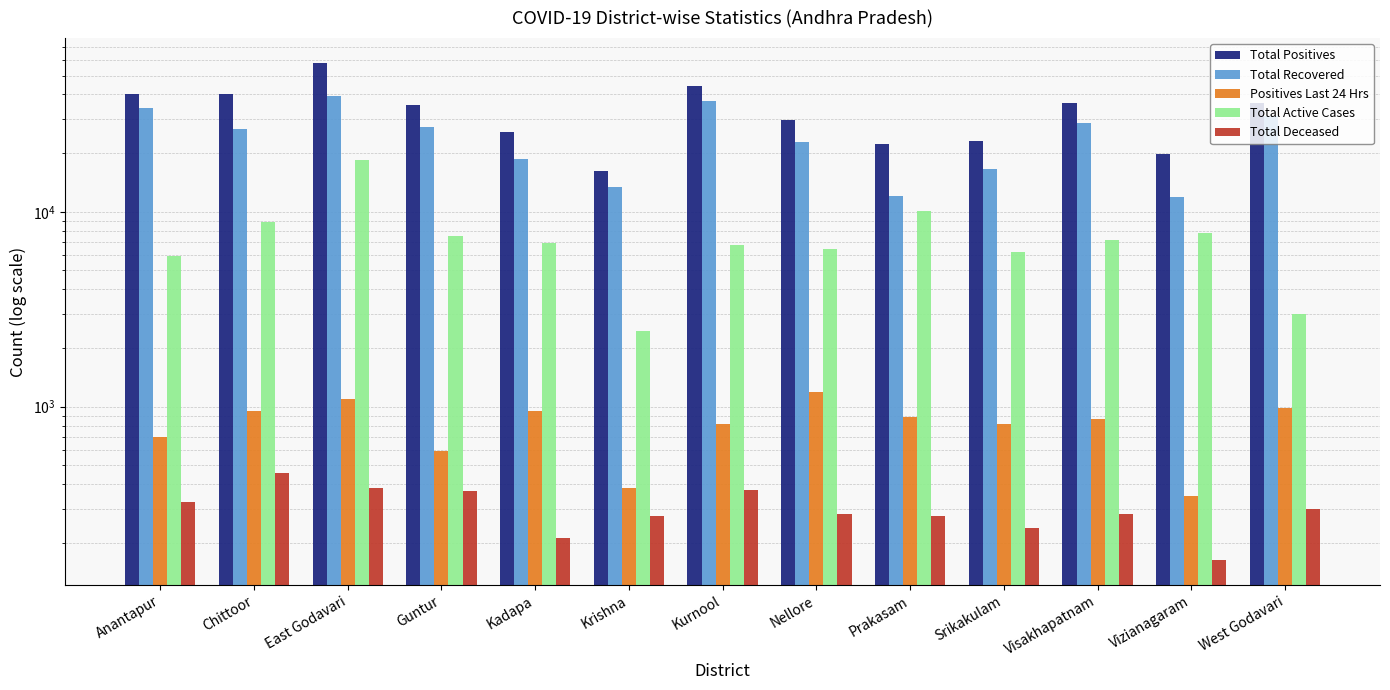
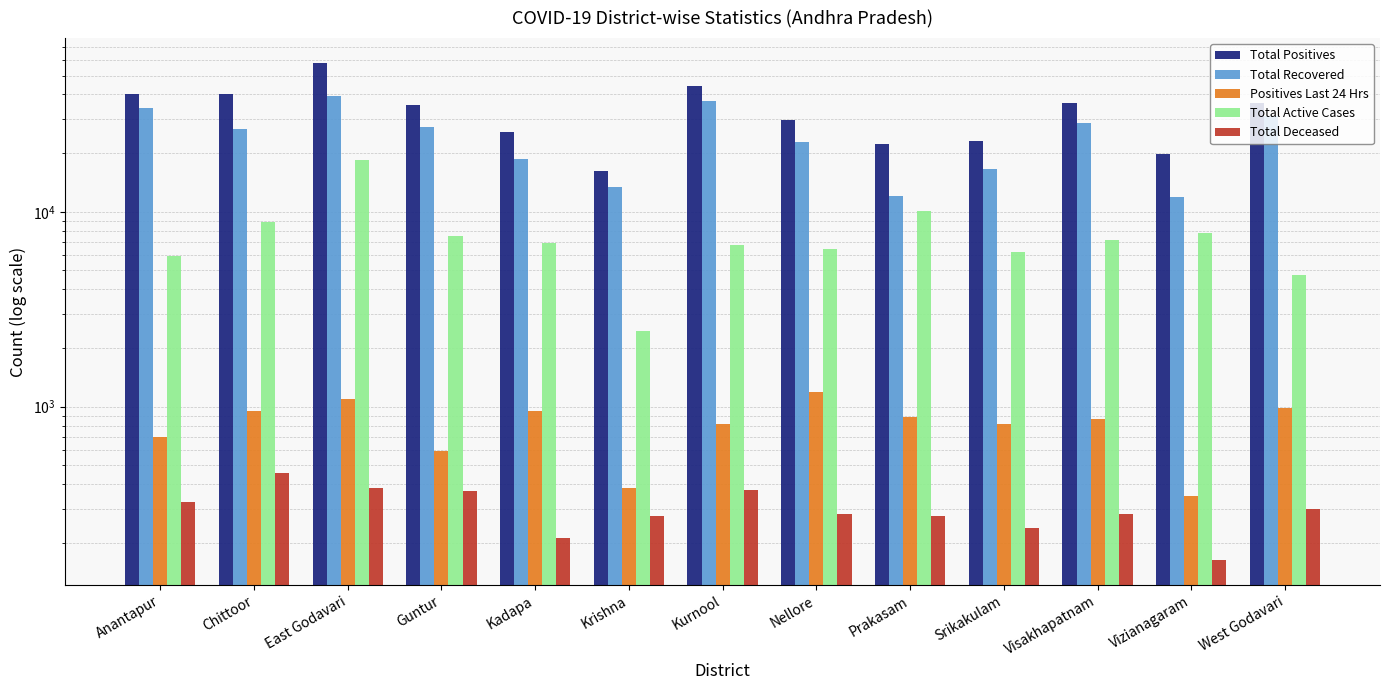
  {
    "Total Positives": {
      "Anantapur": 40000,
      "Chittoor": 40000,
      "East Godavari": 58000,
      "Guntur": 35000,
      "Kadapa": 26000,
      "Krishna": 16000,
      "Kurnool": 44000,
      "Nellore": 30000,
      "Prakasam": 22000,
      "Srikakulam": 23000,
      "Visakhapatnam": 36000,
      "Vizianagaram": 20000
    },
    "Total Recovered": {
      "Anantapur": 34000,
      "Chittoor": 26000,
      "East Godavari": 39000,
      "Guntur": 27000,
      "Kadapa": 19000,
      "Krishna": 13000,
      "Kurnool": 37000,
      "Nellore": 23000,
      "Prakasam": 12000,
      "Srikakulam": 17000,
      "Visakhapatnam": 29000,
      "Vizianagaram": 12000
    },
    "Positives Last 24 Hrs": {
      "Anantapur": 700,
      "Chittoor": 900,
      "East Godavari": 1100,
      "Guntur": 590,
      "Kadapa": 1000,
      "Krishna": 380,
      "Kurnool": 810,
      "Nellore": 1200,
      "Prakasam": 900,
      "Srikakulam": 820,
      "Visakhapatnam": 900,
      "Vizianagaram": 350,
      "West Godavari": 1000
    },
    "Total Active Cases": {
      "Anantapur": 5900,
      "Chittoor": 9000,
      "East Godavari": 18000,
      "Guntur": 7600,
      "Kadapa": 6900,
      "Krishna": 2400,
      "Kurnool": 6700,
      "Nellore": 6400,
      "Prakasam": 10000,
      "Srikakulam": 6200,
      "Visakhapatnam": 7200,
      "Vizianagaram": 7700,
-     "West Godavari": 3000
+     "West Godavari": 4700
    },
    "Total Deceased": {
      "Anantapur": 320,
      "Chittoor": 460,
      "East Godavari": 380,
      "Guntur": 370,
      "Kadapa": 210,
      "Krishna": 280,
      "Kurnool": 370,
      "Nellore": 280,
      "Prakasam": 280,
      "Srikakulam": 240,
      "Visakhapatnam": 280,
      "Vizianagaram": 160,
      "West Godavari": 300
    }
  }
